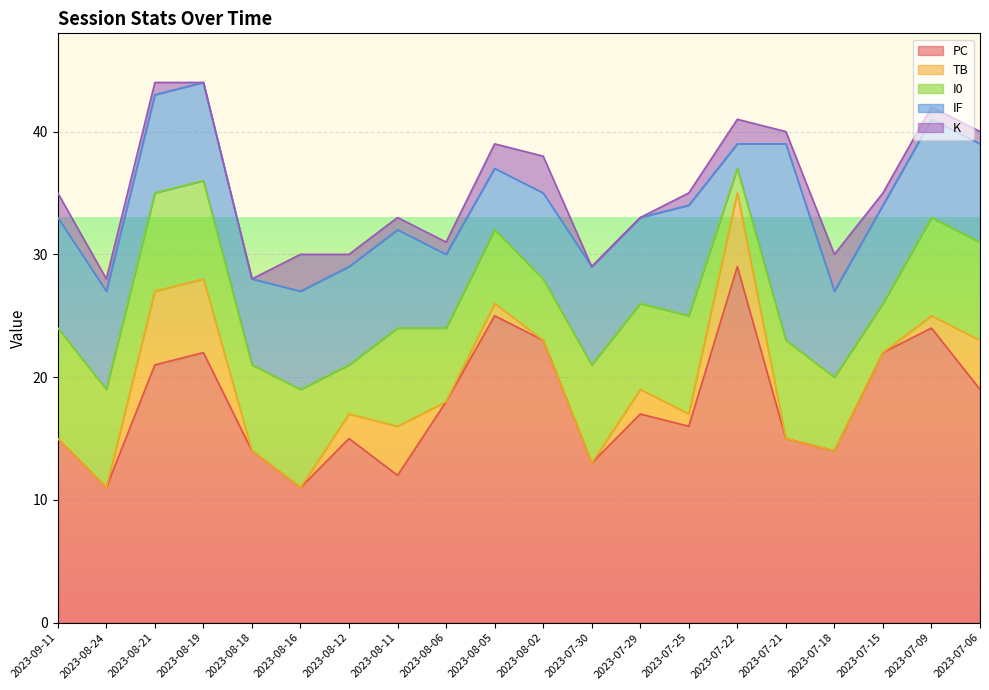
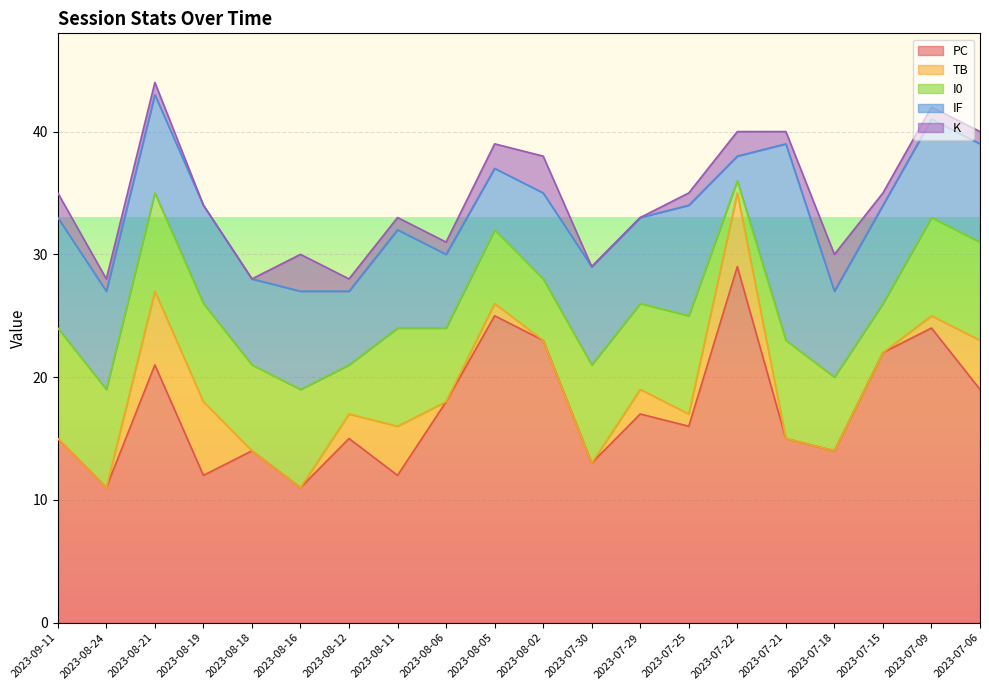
  {
    "PC": {
      "2023-08-21": 21,
-     "2023-08-19": 22,
+     "2023-08-19": 12,
      "2023-08-12": 15,
      "2023-08-11": 12,
      "2023-08-05": 25,
      "2023-07-29": 17,
      "2023-07-25": 16,
      "2023-07-22": 29,
      "2023-07-09": 24,
      "2023-07-06": 19
    },
    "TB": {
      "2023-08-21": 6,
      "2023-08-19": 6,
      "2023-08-12": 2,
      "2023-08-11": 4,
      "2023-08-05": 1,
      "2023-07-29": 2,
      "2023-07-25": 1,
      "2023-07-22": 6,
      "2023-07-09": 1,
      "2023-07-06": 4
    },
    "I0": {
      "2023-09-11": 9,
      "2023-08-24": 8,
      "2023-08-21": 8,
      "2023-08-19": 8,
      "2023-08-18": 7,
      "2023-08-16": 8,
      "2023-08-12": 4,
      "2023-08-11": 8,
      "2023-08-06": 6,
      "2023-08-05": 6,
      "2023-08-02": 5,
      "2023-07-30": 8,
      "2023-07-29": 7,
      "2023-07-25": 8,
-     "2023-07-22": 2,
+     "2023-07-22": 1,
      "2023-07-21": 8,
      "2023-07-18": 6,
      "2023-07-15": 4,
      "2023-07-09": 8,
      "2023-07-06": 8
    },
    "IF": {
      "2023-09-11": 9,
      "2023-08-24": 8,
      "2023-08-21": 8,
      "2023-08-16": 8,
-     "2023-08-12": 8,
+     "2023-08-12": 6,
      "2023-08-11": 8,
      "2023-08-06": 6,
      "2023-08-05": 5,
      "2023-08-02": 7,
      "2023-07-25": 9,
      "2023-07-22": 2,
      "2023-07-21": 16,
      "2023-07-18": 7,
      "2023-07-15": 8,
      "2023-07-06": 8
    },
    "K": {
      "2023-09-11": 2,
      "2023-08-24": 1,
      "2023-08-21": 1,
      "2023-08-16": 3,
      "2023-08-12": 1,
      "2023-08-11": 1,
      "2023-08-06": 1,
      "2023-08-05": 2,
      "2023-08-02": 3,
      "2023-07-25": 1,
      "2023-07-22": 2,
      "2023-07-21": 1,
      "2023-07-18": 3,
      "2023-07-15": 1,
      "2023-07-06": 1
    }
  }
